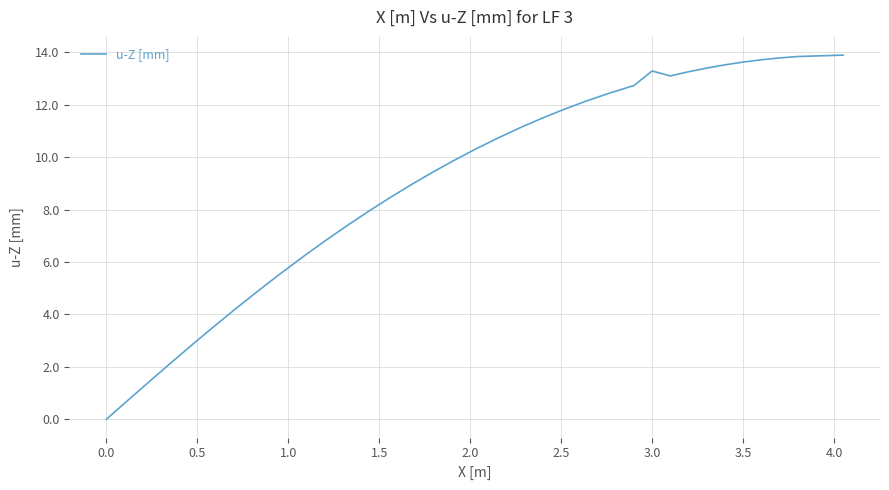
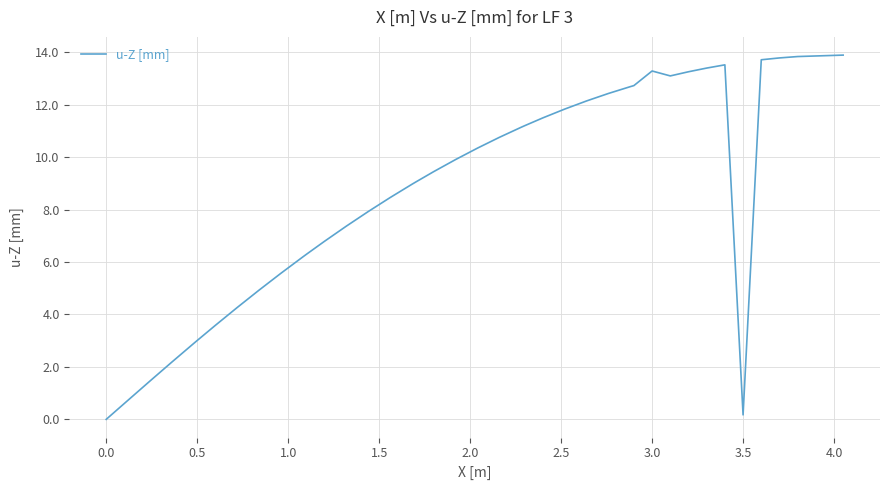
  {
    "0.0": 0.0,
    "0.5": 3.0,
    "3.0": 13.3,
-   "3.5": 13.6
+   "3.5": 0.2
  }
